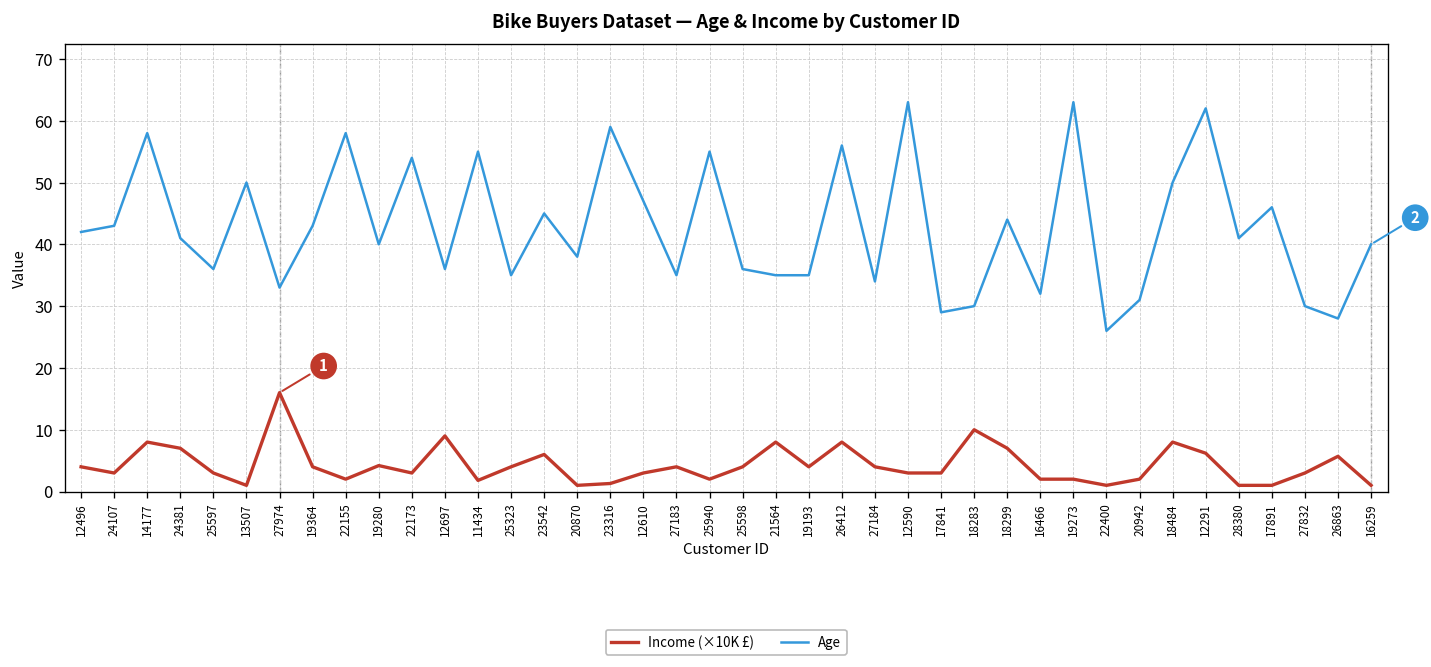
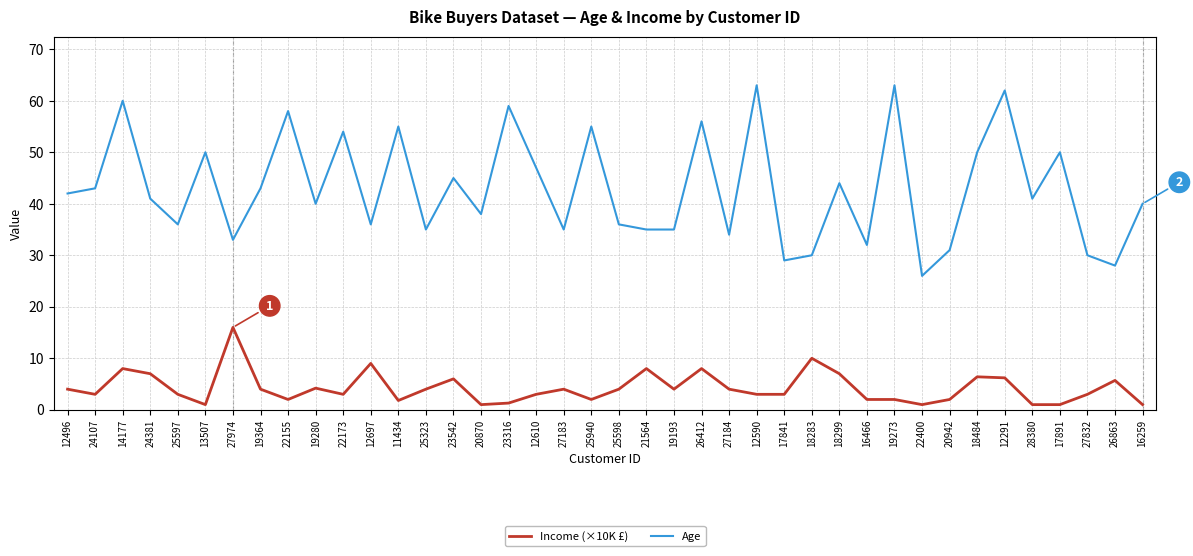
  {
    "Income (×10K £)": {
      "12496": 4,
      "24107": 3,
      "14177": 8,
      "24381": 7,
      "25597": 3,
      "13507": 1,
      "27974": 16,
      "19364": 4,
      "22155": 2,
      "19280": 4,
      "22173": 3,
      "12697": 9,
      "11434": 2,
      "25323": 4,
      "23542": 6,
      "20870": 1,
      "23316": 1,
      "12610": 3,
      "27183": 4,
      "25940": 2,
      "25598": 4,
      "21564": 8,
      "19193": 4,
      "26412": 8,
      "27184": 4,
      "12590": 3,
      "17841": 3,
      "18283": 10,
      "18299": 7,
      "16466": 2,
      "19273": 2,
      "22400": 1,
      "20942": 2,
-     "18484": 8,
+     "18484": 6,
      "12291": 6,
      "28380": 1,
      "17891": 1,
      "27832": 3,
      "26863": 6,
      "16259": 1
    },
    "Age": {
      "12496": 42,
      "24107": 43,
-     "14177": 58,
+     "14177": 60,
      "24381": 41,
      "25597": 36,
      "13507": 50,
      "27974": 33,
      "19364": 43,
      "22155": 58,
      "19280": 40,
      "22173": 54,
      "12697": 36,
      "11434": 55,
      "25323": 35,
      "23542": 45,
      "20870": 38,
      "23316": 59,
      "12610": 47,
      "27183": 35,
      "25940": 55,
      "25598": 36,
      "21564": 35,
      "19193": 35,
      "26412": 56,
      "27184": 34,
      "12590": 63,
      "17841": 29,
      "18283": 30,
      "18299": 44,
      "16466": 32,
      "19273": 63,
      "22400": 26,
      "20942": 31,
      "18484": 50,
      "12291": 62,
      "28380": 41,
-     "17891": 46,
+     "17891": 50,
      "27832": 30,
      "26863": 28,
      "16259": 40
    }
  }
